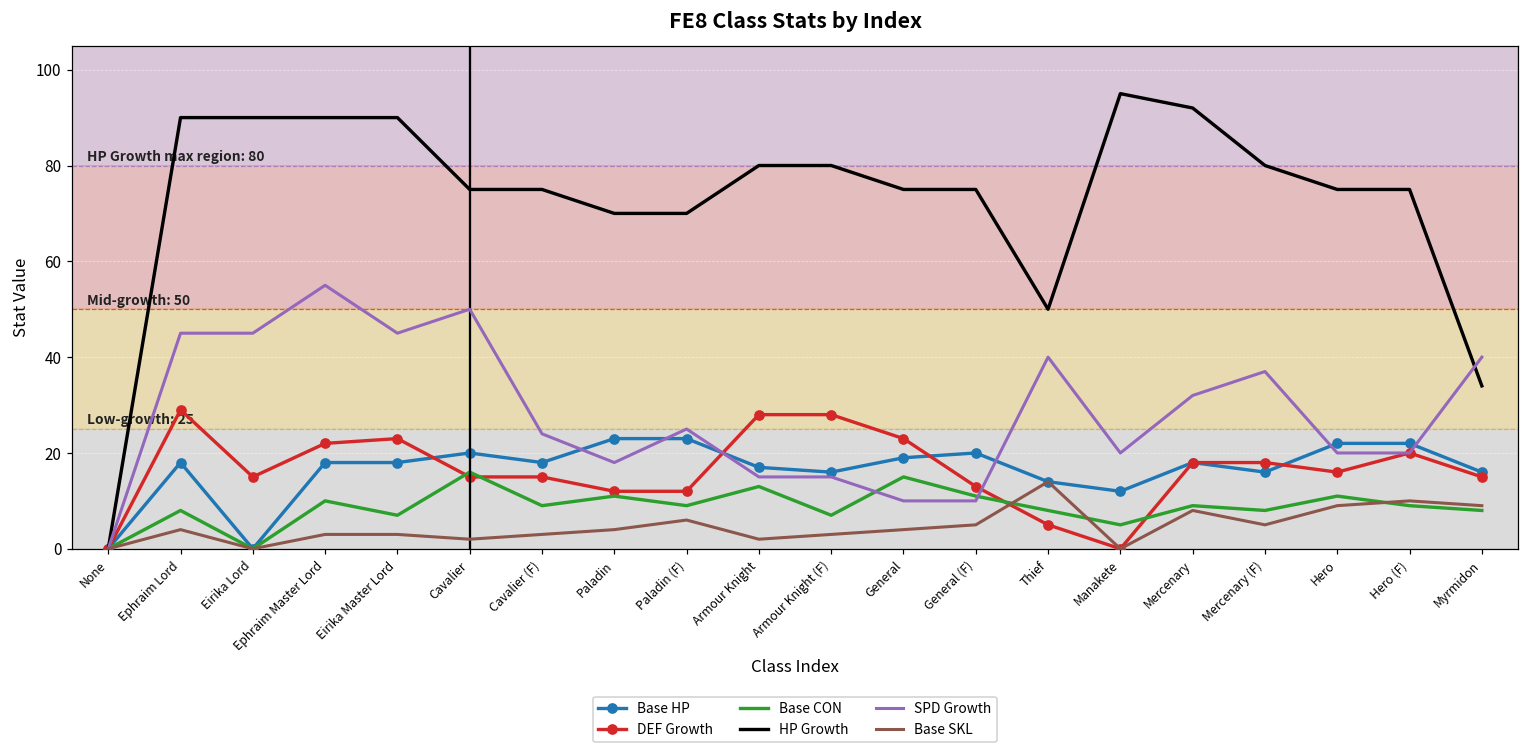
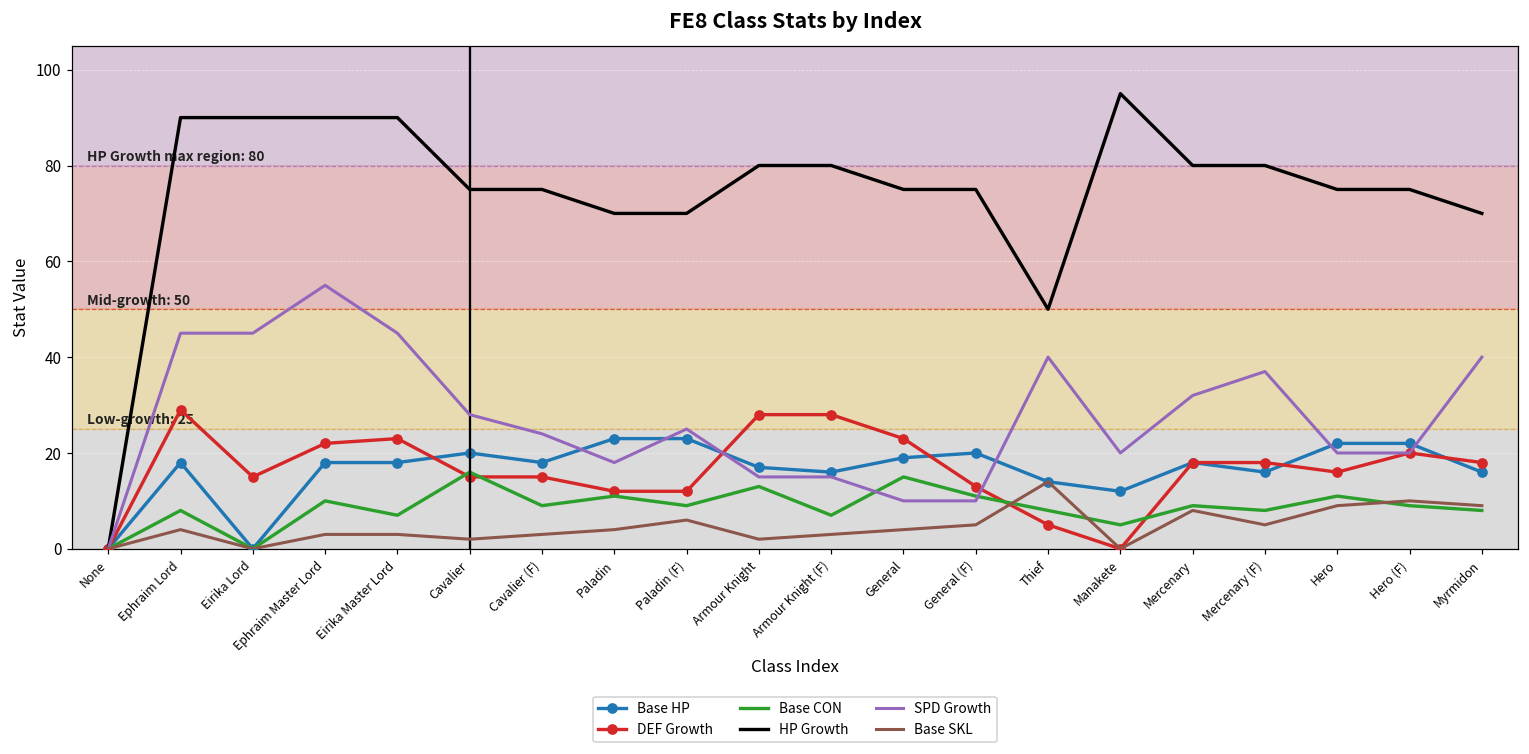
  {
    "Base HP": {
      "Ephraim Lord": 18,
      "Ephraim Master Lord": 18,
      "Eirika Master Lord": 18,
      "Cavalier": 20,
      "Cavalier (F)": 18,
      "Paladin": 23,
      "Paladin (F)": 23,
      "Armour Knight": 17,
      "Armour Knight (F)": 16,
      "General": 19,
      "General (F)": 20,
      "Manakete": 12,
      "Mercenary (F)": 16,
      "Hero": 22,
      "Hero (F)": 22,
      "Myrmidon": 16
    },
    "DEF Growth": {
      "Eirika Lord": 15,
      "Ephraim Master Lord": 22,
      "Eirika Master Lord": 23,
      "Cavalier": 15,
      "Cavalier (F)": 15,
      "Paladin": 12,
      "Paladin (F)": 12,
      "Armour Knight": 28,
      "Armour Knight (F)": 28,
      "General": 23,
      "General (F)": 13,
      "Thief": 5,
      "Mercenary (F)": 18,
      "Hero": 16,
-     "Myrmidon": 15
+     "Myrmidon": 18
    },
    "Base CON": {
      "Ephraim Lord": 8,
      "Ephraim Master Lord": 10,
      "Eirika Master Lord": 7,
      "Cavalier": 16,
      "Cavalier (F)": 9,
      "Paladin": 11,
      "Paladin (F)": 9,
      "Armour Knight": 13,
      "Armour Knight (F)": 7,
      "General": 15,
      "General (F)": 11,
      "Thief": 8,
      "Manakete": 5,
      "Mercenary": 9,
      "Mercenary (F)": 8,
      "Hero": 11,
      "Hero (F)": 9,
      "Myrmidon": 8
    },
    "HP Growth": {
      "Ephraim Lord": 90,
      "Eirika Lord": 90,
      "Ephraim Master Lord": 90,
      "Eirika Master Lord": 90,
      "Cavalier": 75,
      "Cavalier (F)": 75,
      "Paladin": 70,
      "Paladin (F)": 70,
      "Armour Knight": 80,
      "Armour Knight (F)": 80,
      "General": 75,
      "General (F)": 75,
      "Thief": 50,
      "Manakete": 95,
-     "Mercenary": 92,
+     "Mercenary": 80,
      "Mercenary (F)": 80,
      "Hero": 75,
      "Hero (F)": 75,
-     "Myrmidon": 34
+     "Myrmidon": 70
    },
    "SPD Growth": {
      "Eirika Lord": 45,
      "Ephraim Master Lord": 55,
      "Eirika Master Lord": 45,
-     "Cavalier": 50,
+     "Cavalier": 28,
      "Cavalier (F)": 24,
      "Paladin": 18,
      "Paladin (F)": 25,
      "Armour Knight": 15,
      "Armour Knight (F)": 15,
      "General": 10,
      "General (F)": 10,
      "Thief": 40,
      "Manakete": 20,
      "Mercenary": 32,
      "Mercenary (F)": 37,
      "Hero": 20,
      "Myrmidon": 40
    },
    "Base SKL": {
      "Ephraim Lord": 4,
      "Ephraim Master Lord": 3,
      "Eirika Master Lord": 3,
      "Cavalier": 2,
      "Cavalier (F)": 3,
      "Paladin": 4,
      "Paladin (F)": 6,
      "Armour Knight": 2,
      "Armour Knight (F)": 3,
      "General": 4,
      "General (F)": 5,
      "Mercenary": 8,
      "Mercenary (F)": 5,
      "Hero": 9,
      "Hero (F)": 10,
      "Myrmidon": 9
    }
  }
